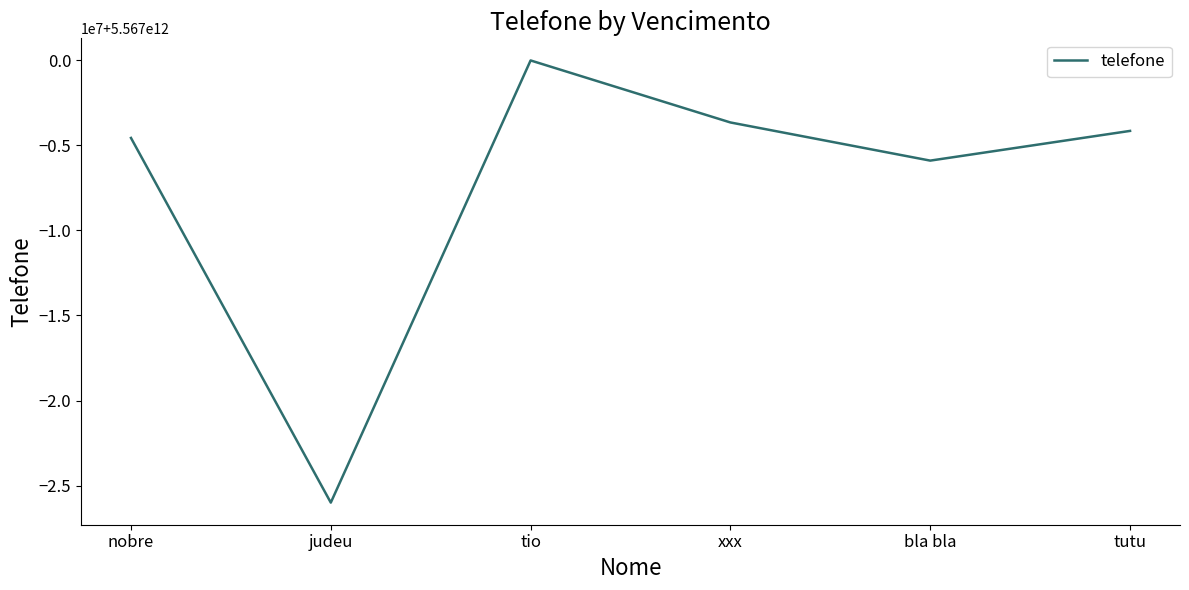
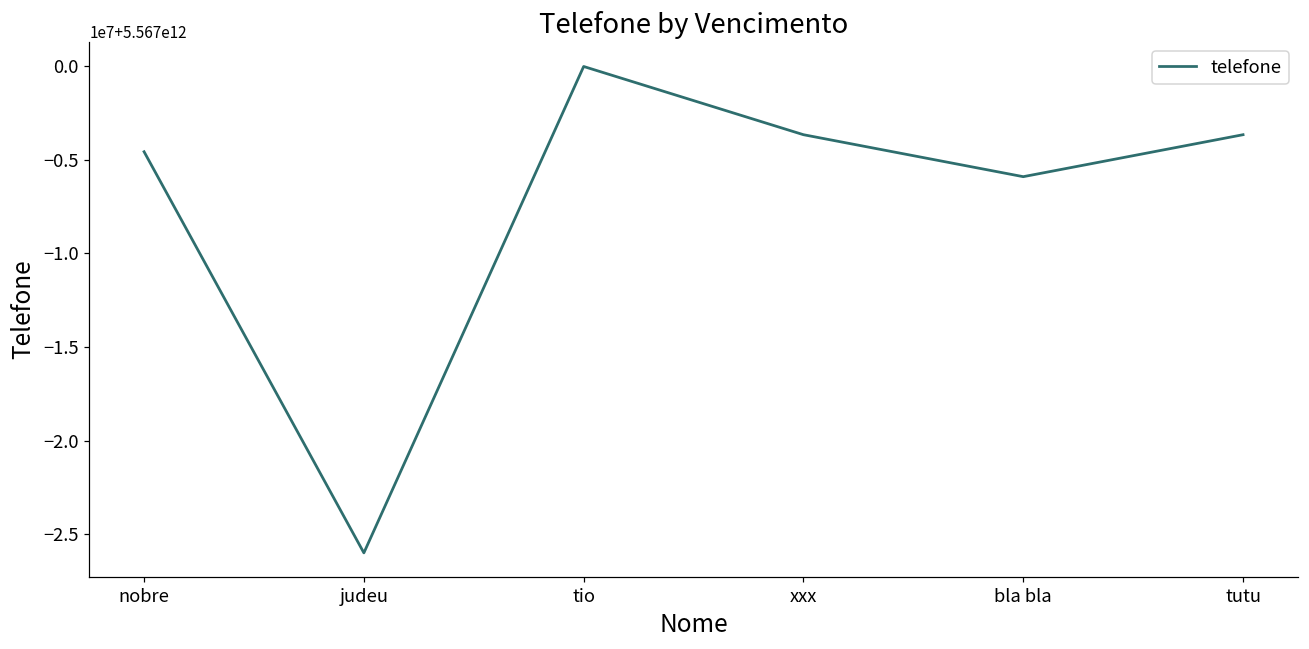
  {
    "nobre": 5566995400000,
    "judeu": 5566974000000,
    "tio": 5567000000000,
    "xxx": 5566996300000,
    "bla bla": 5566994100000,
-   "tutu": 5566995800000
+   "tutu": 5566996300000
  }
